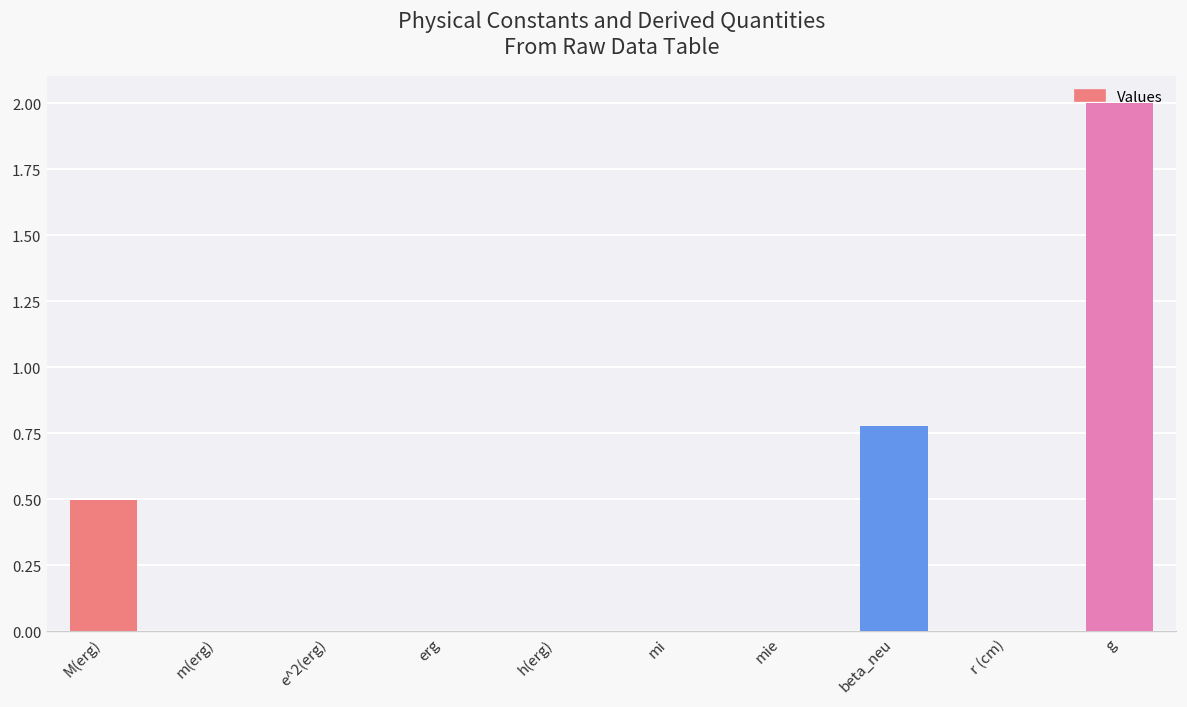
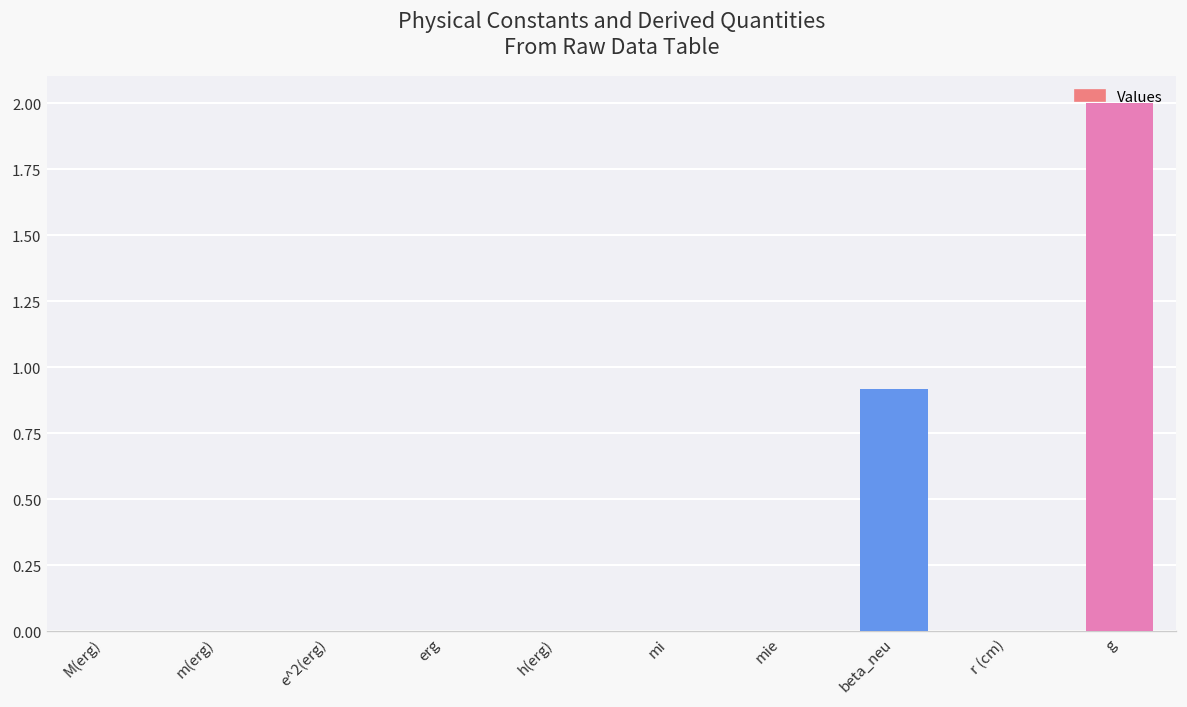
  {
-   "M(erg)": 0.50,
-   "beta_neu": 0.78,
+   "M(erg)": 0.00,
+   "beta_neu": 0.92,
    "g": 2.00
  }
